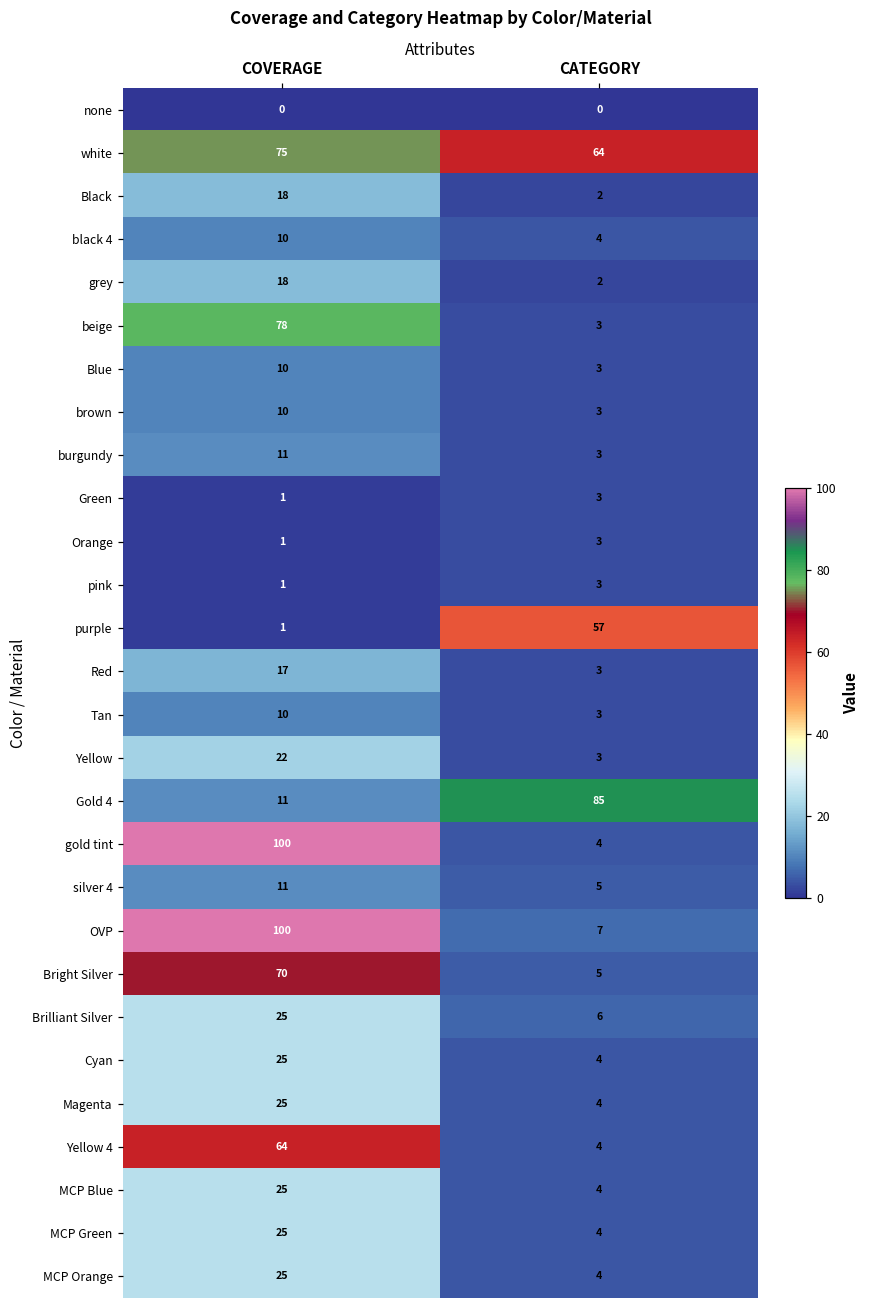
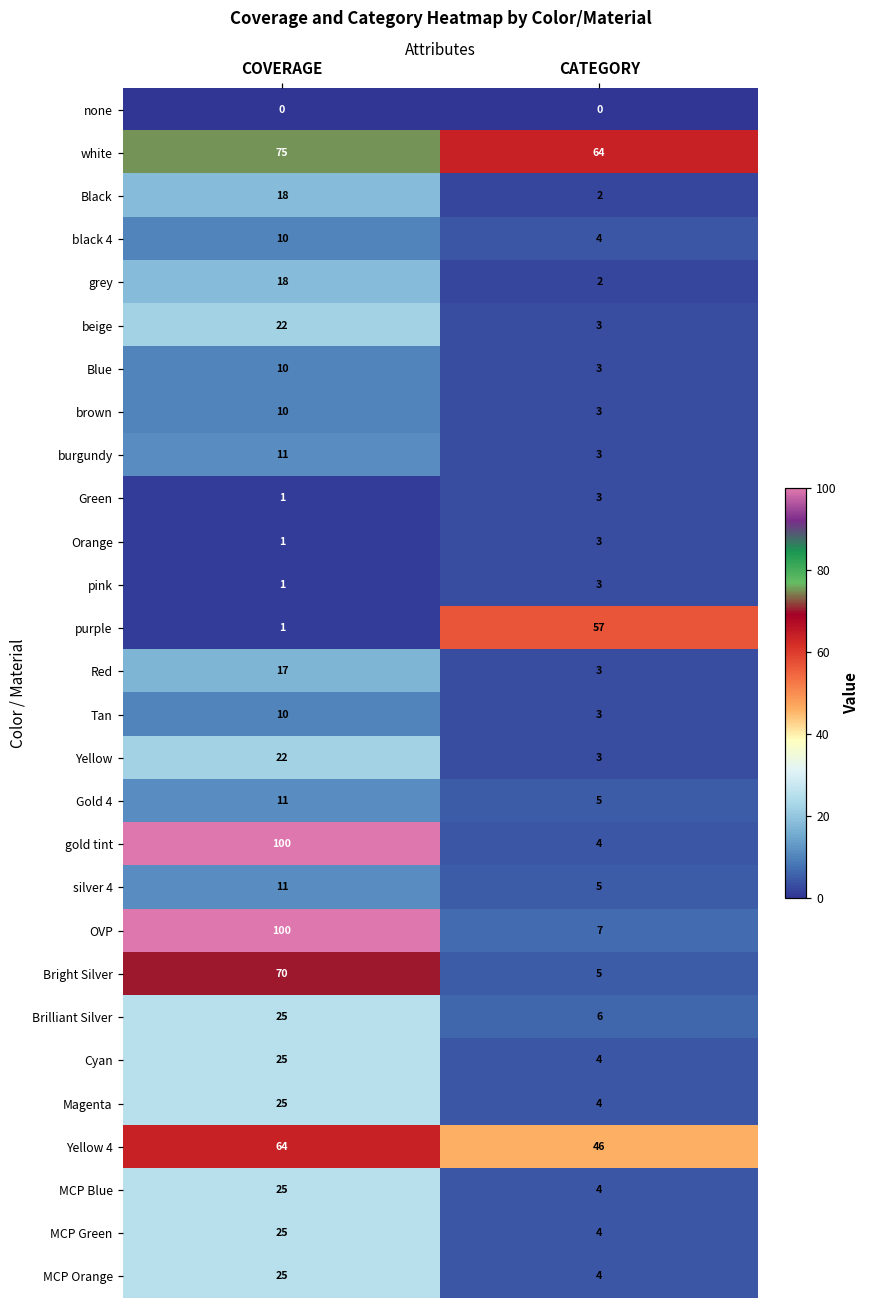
  {
    "none": {
      "COVERAGE": 0,
      "CATEGORY": 0
    },
    "white": {
      "COVERAGE": 75,
      "CATEGORY": 64
    },
    "Black": {
      "COVERAGE": 18,
      "CATEGORY": 2
    },
    "black 4": {
      "COVERAGE": 10,
      "CATEGORY": 4
    },
    "grey": {
      "COVERAGE": 18,
      "CATEGORY": 2
    },
    "beige": {
-     "COVERAGE": 78,
+     "COVERAGE": 22,
      "CATEGORY": 3
    },
    "Blue": {
      "COVERAGE": 10,
      "CATEGORY": 3
    },
    "brown": {
      "COVERAGE": 10,
      "CATEGORY": 3
    },
    "burgundy": {
      "COVERAGE": 11,
      "CATEGORY": 3
    },
    "Green": {
      "COVERAGE": 1,
      "CATEGORY": 3
    },
    "Orange": {
      "COVERAGE": 1,
      "CATEGORY": 3
    },
    "pink": {
      "COVERAGE": 1,
      "CATEGORY": 3
    },
    "purple": {
      "COVERAGE": 1,
      "CATEGORY": 57
    },
    "Red": {
      "COVERAGE": 17,
      "CATEGORY": 3
    },
    "Tan": {
      "COVERAGE": 10,
      "CATEGORY": 3
    },
    "Yellow": {
      "COVERAGE": 22,
      "CATEGORY": 3
    },
    "Gold 4": {
      "COVERAGE": 11,
-     "CATEGORY": 85
+     "CATEGORY": 5
    },
    "gold tint": {
      "COVERAGE": 100,
      "CATEGORY": 4
    },
    "silver 4": {
      "COVERAGE": 11,
      "CATEGORY": 5
    },
    "OVP": {
      "COVERAGE": 100,
      "CATEGORY": 7
    },
    "Bright Silver": {
      "COVERAGE": 70,
      "CATEGORY": 5
    },
    "Brilliant Silver": {
      "COVERAGE": 25,
      "CATEGORY": 6
    },
    "Cyan": {
      "COVERAGE": 25,
      "CATEGORY": 4
    },
    "Magenta": {
      "COVERAGE": 25,
      "CATEGORY": 4
    },
    "Yellow 4": {
      "COVERAGE": 64,
-     "CATEGORY": 4
+     "CATEGORY": 46
    },
    "MCP Blue": {
      "COVERAGE": 25,
      "CATEGORY": 4
    },
    "MCP Green": {
      "COVERAGE": 25,
      "CATEGORY": 4
    },
    "MCP Orange": {
      "COVERAGE": 25,
      "CATEGORY": 4
    }
  }
